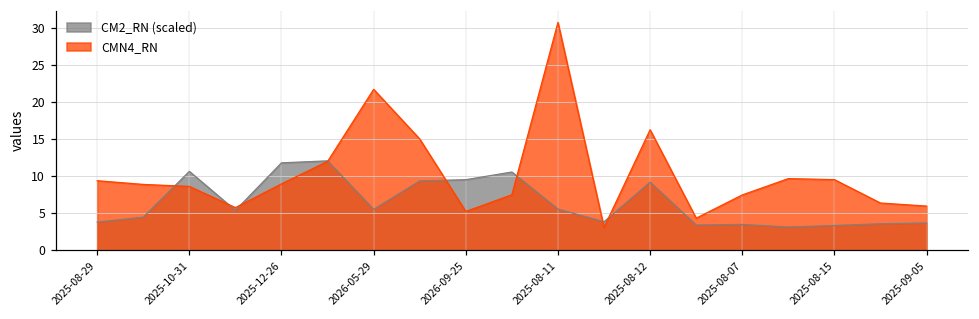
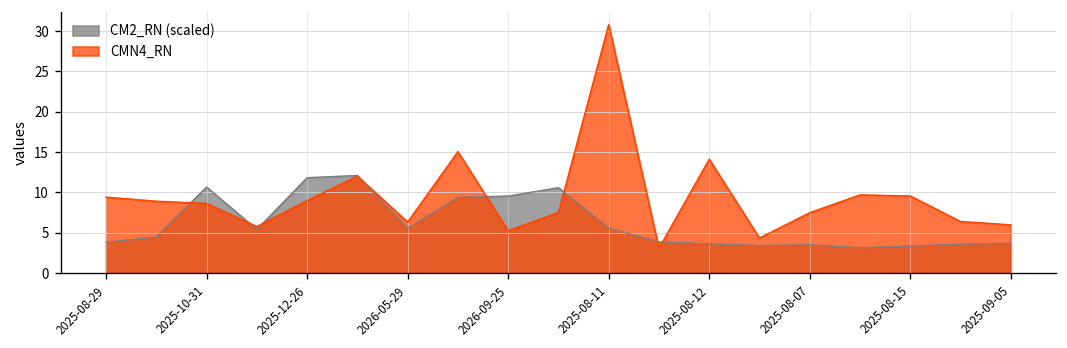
  {
    "CM2_RN (scaled)": {
      "2025-08-29": 4,
      "2025-10-31": 11,
      "2025-12-26": 12,
      "2026-05-29": 6,
      "2026-09-25": 10,
      "2025-08-11": 6,
-     "2025-08-12": 9,
+     "2025-08-12": 4,
      "2025-08-07": 4,
      "2025-08-15": 3,
      "2025-09-05": 4
    },
    "CMN4_RN": {
      "2025-08-29": 9,
      "2025-10-31": 9,
      "2025-12-26": 9,
-     "2026-05-29": 22,
+     "2026-05-29": 6,
      "2026-09-25": 5,
      "2025-08-11": 31,
-     "2025-08-12": 16,
+     "2025-08-12": 14,
      "2025-08-07": 7,
      "2025-08-15": 10,
      "2025-09-05": 6
    }
  }
